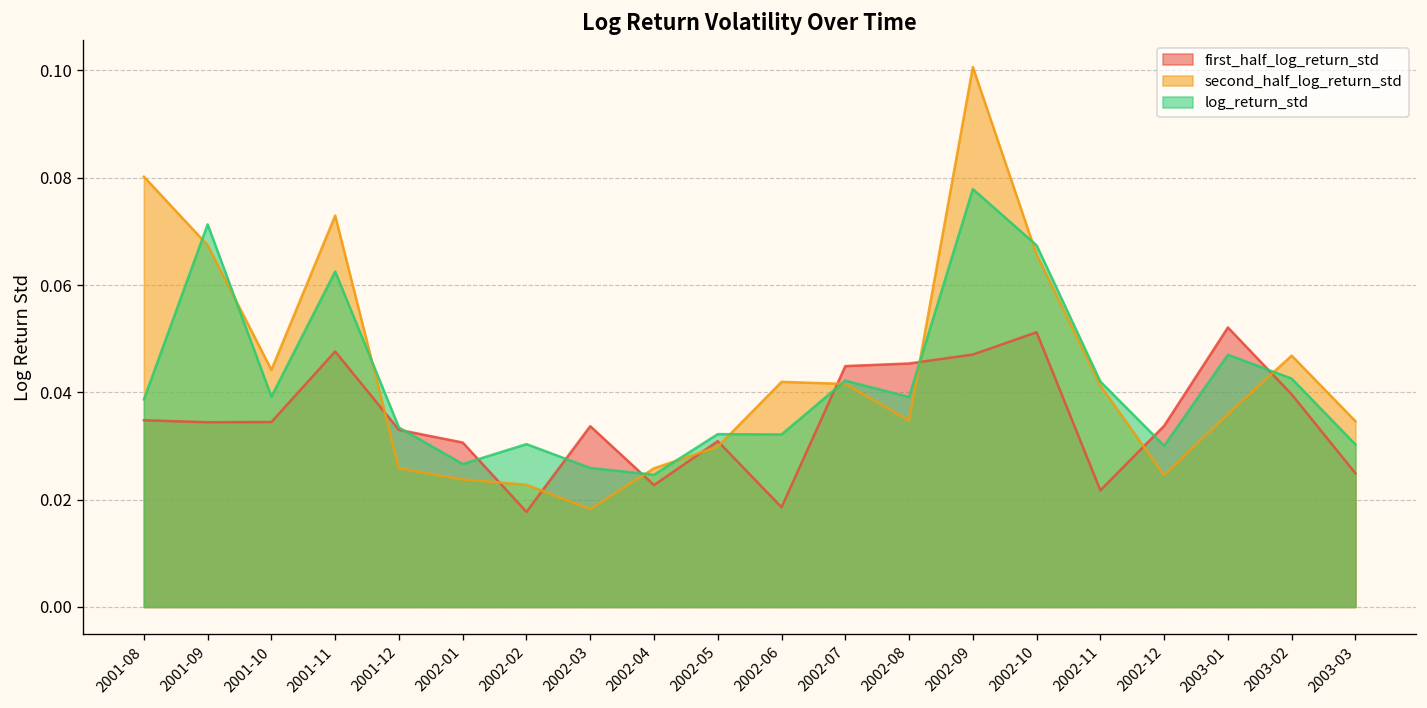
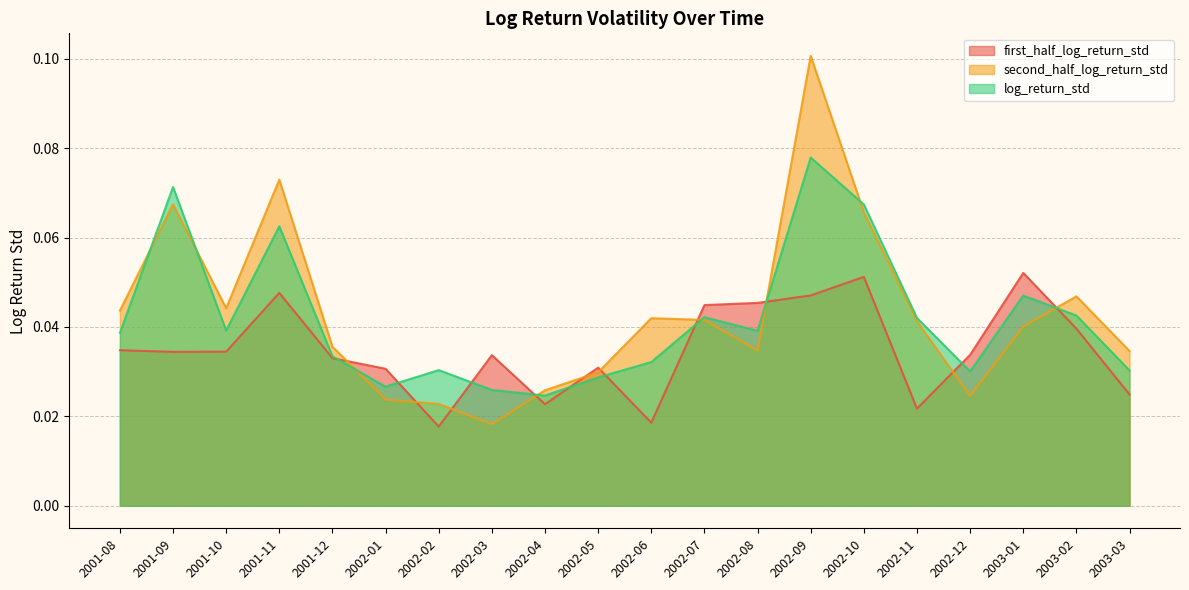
  {
    "first_half_log_return_std": {
      "2001-08": 0.035,
      "2001-09": 0.034,
      "2001-10": 0.034,
      "2001-11": 0.048,
      "2002-01": 0.031,
      "2002-02": 0.018,
      "2002-03": 0.034,
      "2002-04": 0.023,
      "2002-05": 0.031,
      "2002-06": 0.019,
      "2002-07": 0.045,
      "2002-08": 0.045,
      "2002-09": 0.047,
      "2002-10": 0.051,
      "2002-11": 0.022,
      "2002-12": 0.034,
      "2003-01": 0.052,
      "2003-02": 0.040,
      "2003-03": 0.025
    },
    "second_half_log_return_std": {
-     "2001-08": 0.080,
+     "2001-08": 0.044,
      "2001-09": 0.067,
      "2001-10": 0.044,
      "2001-11": 0.073,
-     "2001-12": 0.026,
+     "2001-12": 0.036,
      "2002-01": 0.024,
      "2002-02": 0.023,
      "2002-03": 0.018,
      "2002-04": 0.026,
      "2002-05": 0.030,
      "2002-06": 0.042,
      "2002-07": 0.042,
      "2002-08": 0.035,
      "2002-09": 0.101,
      "2002-10": 0.066,
      "2002-11": 0.041,
      "2002-12": 0.025,
-     "2003-01": 0.036,
+     "2003-01": 0.040,
      "2003-02": 0.047,
      "2003-03": 0.035
    },
    "log_return_std": {
      "2001-08": 0.039,
      "2001-09": 0.071,
      "2001-10": 0.039,
      "2001-11": 0.063,
      "2002-01": 0.027,
      "2002-02": 0.030,
      "2002-03": 0.026,
      "2002-04": 0.025,
-     "2002-05": 0.032,
+     "2002-05": 0.029,
      "2002-06": 0.032,
      "2002-07": 0.042,
      "2002-08": 0.039,
      "2002-09": 0.078,
      "2002-10": 0.067,
      "2002-11": 0.042,
      "2002-12": 0.030,
      "2003-01": 0.047,
      "2003-02": 0.043,
      "2003-03": 0.030
    }
  }
